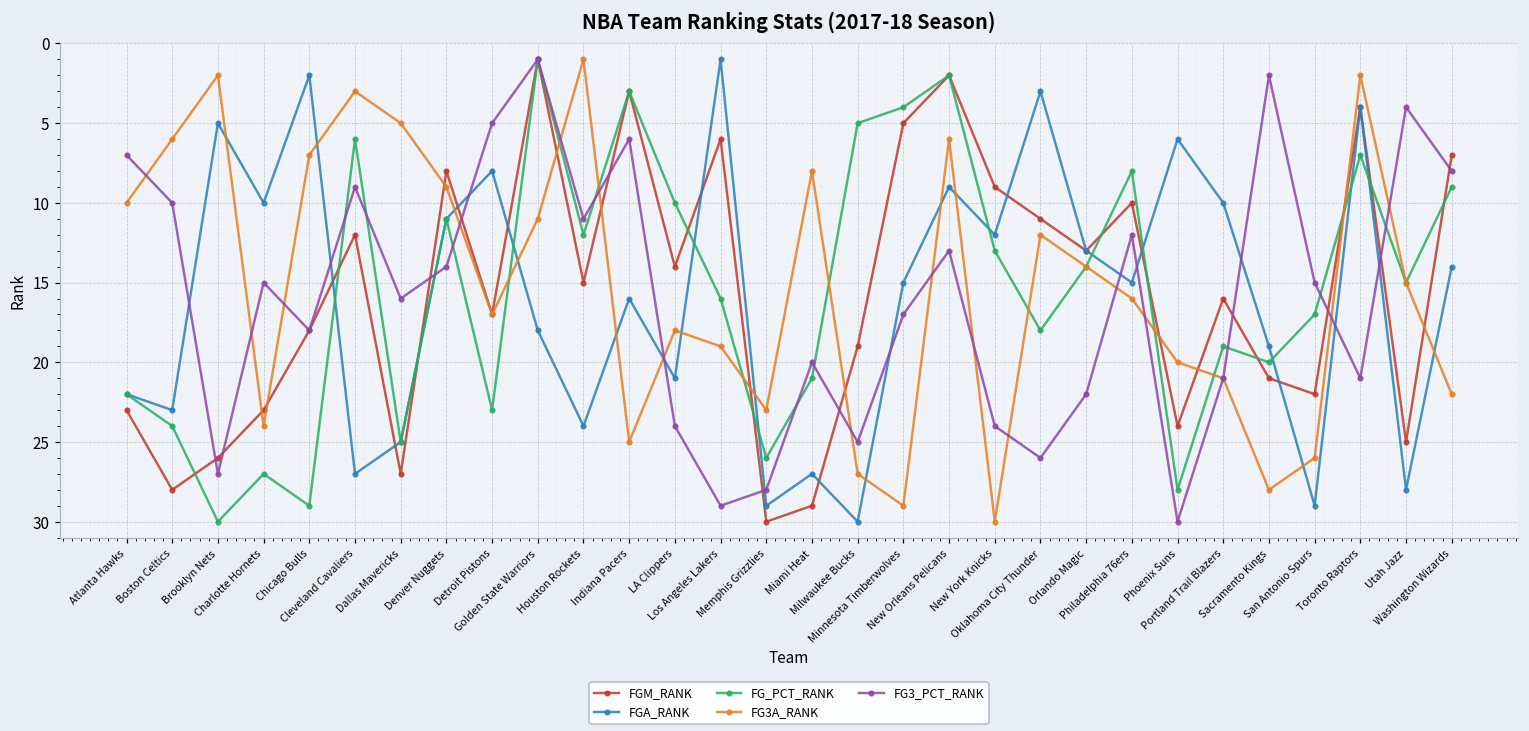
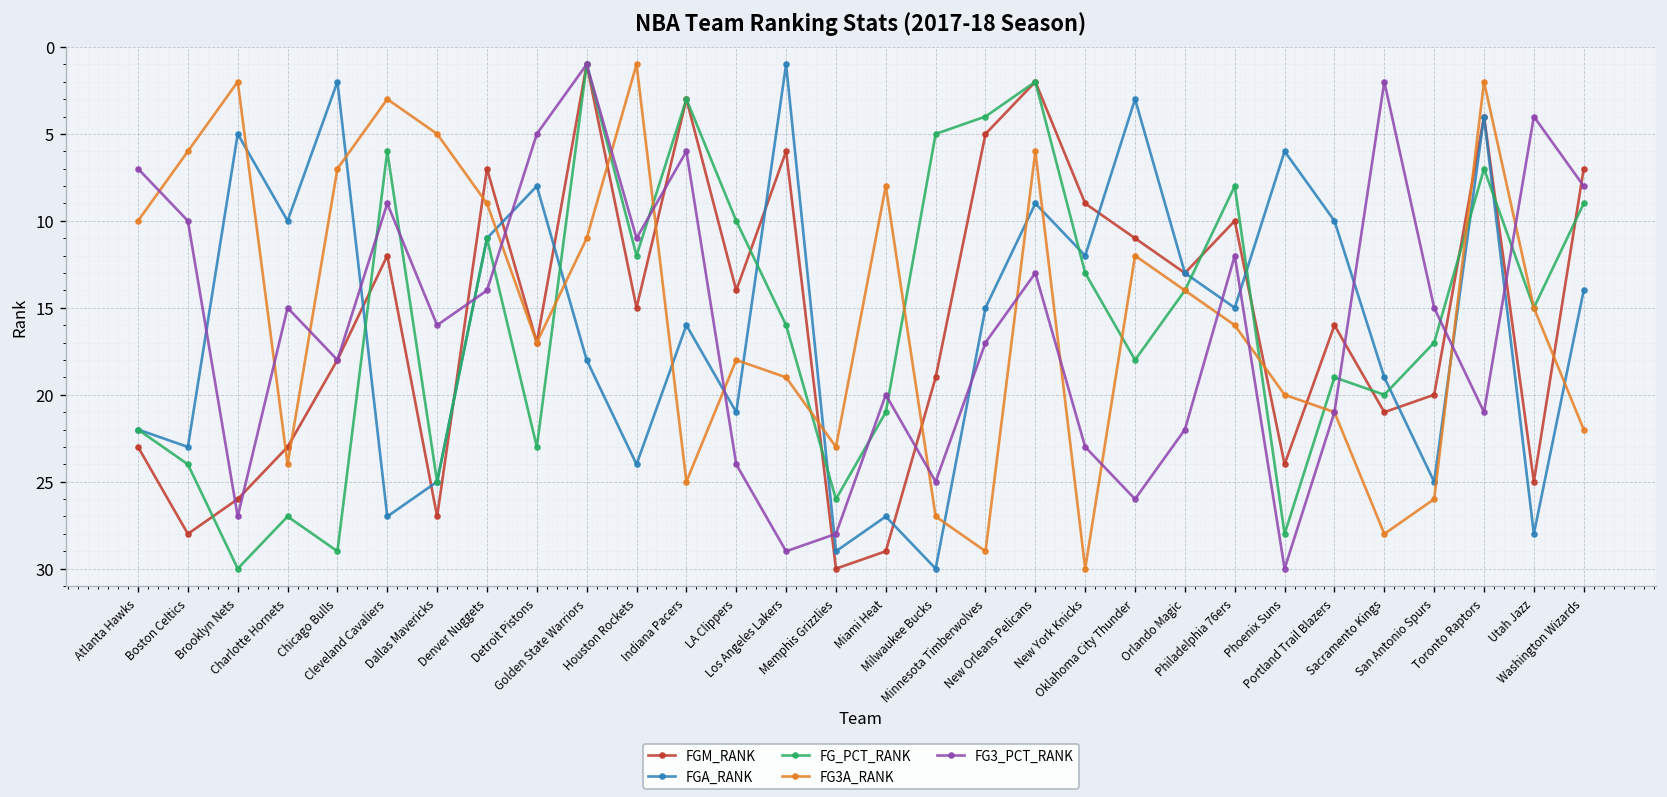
  {
    "FGM_RANK": {
      "Atlanta Hawks": 23,
      "Boston Celtics": 28,
      "Brooklyn Nets": 26,
      "Charlotte Hornets": 23,
      "Cleveland Cavaliers": 12,
      "Dallas Mavericks": 27,
-     "Denver Nuggets": 8,
+     "Denver Nuggets": 7,
      "Houston Rockets": 15,
      "LA Clippers": 14,
      "Los Angeles Lakers": 6,
      "Memphis Grizzlies": 30,
      "Miami Heat": 29,
      "Milwaukee Bucks": 19,
      "Minnesota Timberwolves": 5,
      "New York Knicks": 9,
      "Oklahoma City Thunder": 11,
      "Philadelphia 76ers": 10,
      "Phoenix Suns": 24,
      "Portland Trail Blazers": 16,
      "Sacramento Kings": 21,
-     "San Antonio Spurs": 22,
+     "San Antonio Spurs": 20,
      "Utah Jazz": 25,
      "Washington Wizards": 7
    },
    "FGA_RANK": {
      "Boston Celtics": 23,
      "Brooklyn Nets": 5,
      "Charlotte Hornets": 10,
      "Chicago Bulls": 2,
      "Cleveland Cavaliers": 27,
      "Detroit Pistons": 8,
      "Golden State Warriors": 18,
      "Houston Rockets": 24,
      "Indiana Pacers": 16,
      "LA Clippers": 21,
      "Los Angeles Lakers": 1,
      "Memphis Grizzlies": 29,
      "Miami Heat": 27,
      "Milwaukee Bucks": 30,
      "Minnesota Timberwolves": 15,
      "New Orleans Pelicans": 9,
      "New York Knicks": 12,
      "Oklahoma City Thunder": 3,
      "Philadelphia 76ers": 15,
      "Phoenix Suns": 6,
      "Portland Trail Blazers": 10,
      "Sacramento Kings": 19,
-     "San Antonio Spurs": 29,
+     "San Antonio Spurs": 25,
      "Utah Jazz": 28,
      "Washington Wizards": 14
    },
    "FG_PCT_RANK": {
      "Boston Celtics": 24,
      "Brooklyn Nets": 30,
      "Charlotte Hornets": 27,
      "Chicago Bulls": 29,
      "Cleveland Cavaliers": 6,
      "Detroit Pistons": 23,
      "Houston Rockets": 12,
      "LA Clippers": 10,
      "Los Angeles Lakers": 16,
      "Memphis Grizzlies": 26,
      "Miami Heat": 21,
      "Milwaukee Bucks": 5,
      "Minnesota Timberwolves": 4,
      "New York Knicks": 13,
      "Oklahoma City Thunder": 18,
      "Philadelphia 76ers": 8,
      "Phoenix Suns": 28,
      "Portland Trail Blazers": 19,
      "Sacramento Kings": 20,
      "San Antonio Spurs": 17,
      "Toronto Raptors": 7,
      "Washington Wizards": 9
    },
    "FG3A_RANK": {
      "Atlanta Hawks": 10,
      "Boston Celtics": 6,
      "Brooklyn Nets": 2,
      "Charlotte Hornets": 24,
      "Chicago Bulls": 7,
      "Cleveland Cavaliers": 3,
      "Dallas Mavericks": 5,
      "Denver Nuggets": 9,
      "Golden State Warriors": 11,
      "Houston Rockets": 1,
      "Indiana Pacers": 25,
      "LA Clippers": 18,
      "Los Angeles Lakers": 19,
      "Memphis Grizzlies": 23,
      "Miami Heat": 8,
      "Milwaukee Bucks": 27,
      "Minnesota Timberwolves": 29,
      "New Orleans Pelicans": 6,
      "New York Knicks": 30,
      "Oklahoma City Thunder": 12,
      "Philadelphia 76ers": 16,
      "Phoenix Suns": 20,
      "Sacramento Kings": 28,
      "San Antonio Spurs": 26,
      "Toronto Raptors": 2,
      "Washington Wizards": 22
    },
    "FG3_PCT_RANK": {
      "Atlanta Hawks": 7,
      "Boston Celtics": 10,
      "Brooklyn Nets": 27,
      "Charlotte Hornets": 15,
      "Cleveland Cavaliers": 9,
      "Dallas Mavericks": 16,
      "Denver Nuggets": 14,
      "Detroit Pistons": 5,
      "Houston Rockets": 11,
      "Indiana Pacers": 6,
      "LA Clippers": 24,
      "Los Angeles Lakers": 29,
      "Memphis Grizzlies": 28,
      "Miami Heat": 20,
      "Milwaukee Bucks": 25,
      "Minnesota Timberwolves": 17,
      "New Orleans Pelicans": 13,
-     "New York Knicks": 24,
+     "New York Knicks": 23,
      "Oklahoma City Thunder": 26,
      "Orlando Magic": 22,
      "Philadelphia 76ers": 12,
      "Phoenix Suns": 30,
      "Sacramento Kings": 2,
      "San Antonio Spurs": 15,
      "Toronto Raptors": 21,
      "Utah Jazz": 4,
      "Washington Wizards": 8
    }
  }
